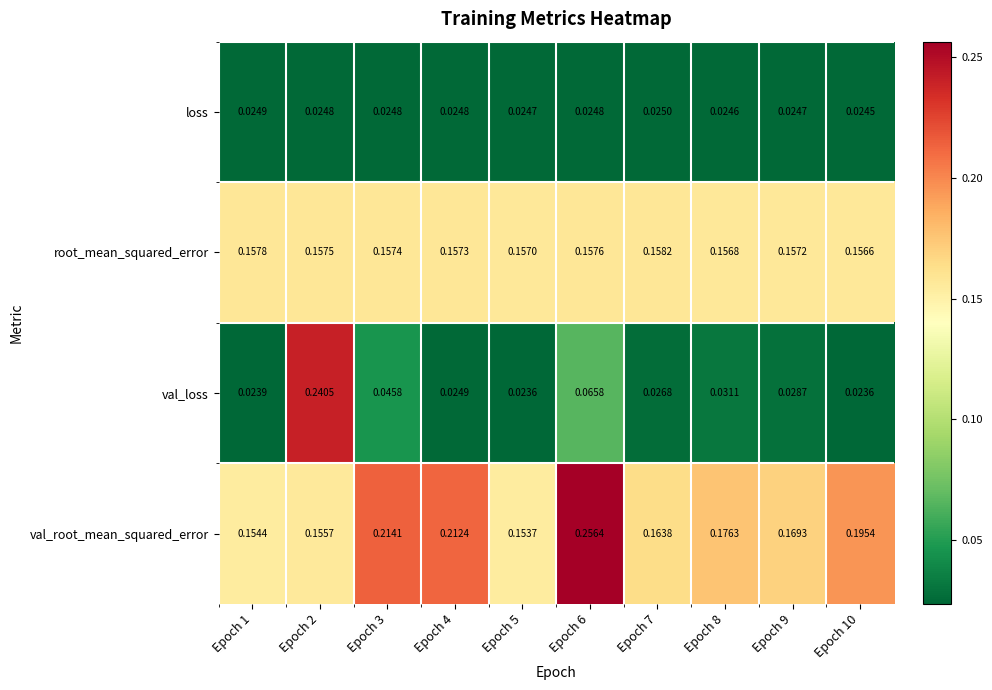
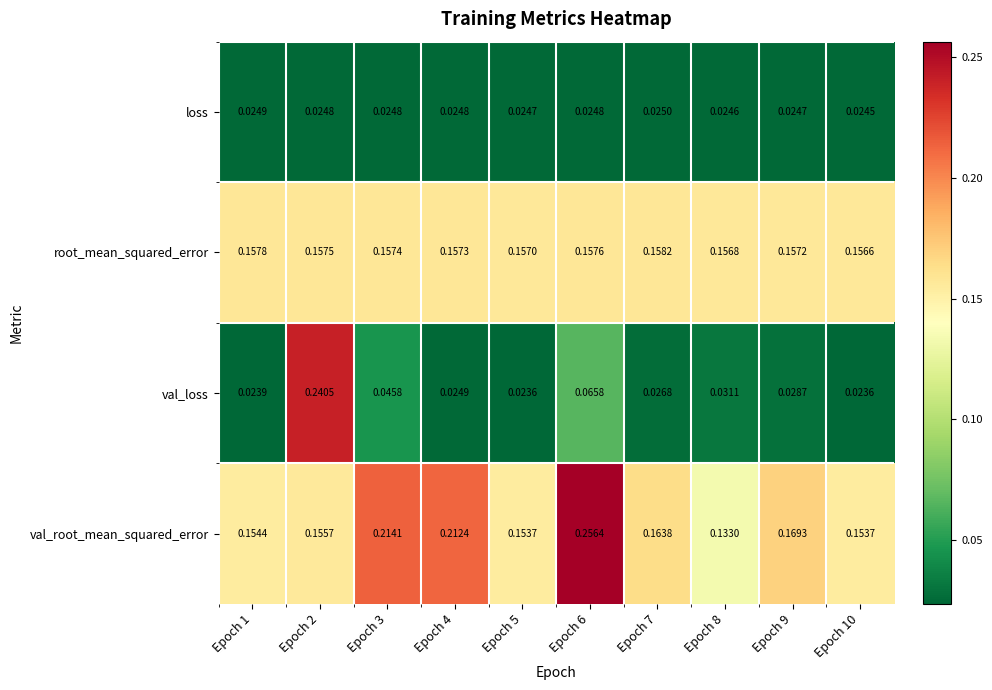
  {
    "loss": {
      "Epoch 1": 0.0249,
      "Epoch 2": 0.0248,
      "Epoch 3": 0.0248,
      "Epoch 4": 0.0248,
      "Epoch 5": 0.0247,
      "Epoch 6": 0.0248,
      "Epoch 7": 0.0250,
      "Epoch 8": 0.0246,
      "Epoch 9": 0.0247,
      "Epoch 10": 0.0245
    },
    "root_mean_squared_error": {
      "Epoch 1": 0.1578,
      "Epoch 2": 0.1575,
      "Epoch 3": 0.1574,
      "Epoch 4": 0.1573,
      "Epoch 5": 0.1570,
      "Epoch 6": 0.1576,
      "Epoch 7": 0.1582,
      "Epoch 8": 0.1568,
      "Epoch 9": 0.1572,
      "Epoch 10": 0.1566
    },
    "val_loss": {
      "Epoch 1": 0.0239,
      "Epoch 2": 0.2405,
      "Epoch 3": 0.0458,
      "Epoch 4": 0.0249,
      "Epoch 5": 0.0236,
      "Epoch 6": 0.0658,
      "Epoch 7": 0.0268,
      "Epoch 8": 0.0311,
      "Epoch 9": 0.0287,
      "Epoch 10": 0.0236
    },
    "val_root_mean_squared_error": {
      "Epoch 1": 0.1544,
      "Epoch 2": 0.1557,
      "Epoch 3": 0.2141,
      "Epoch 4": 0.2124,
      "Epoch 5": 0.1537,
      "Epoch 6": 0.2564,
      "Epoch 7": 0.1638,
-     "Epoch 8": 0.1763,
+     "Epoch 8": 0.1330,
      "Epoch 9": 0.1693,
-     "Epoch 10": 0.1954
+     "Epoch 10": 0.1537
    }
  }
